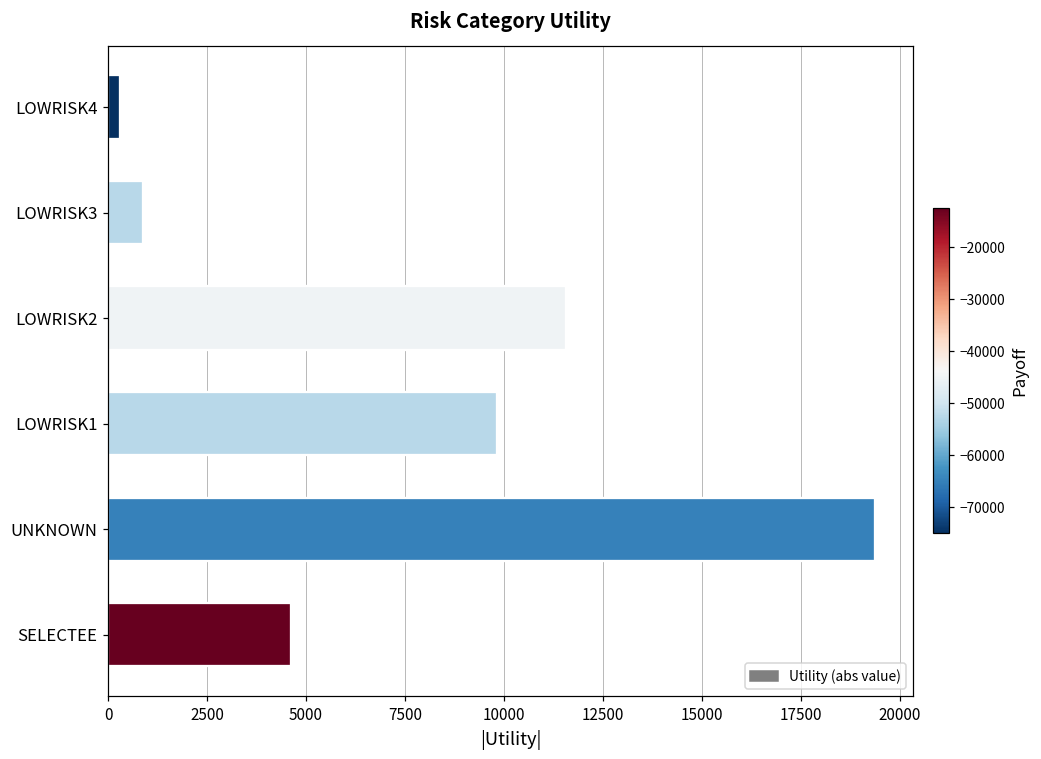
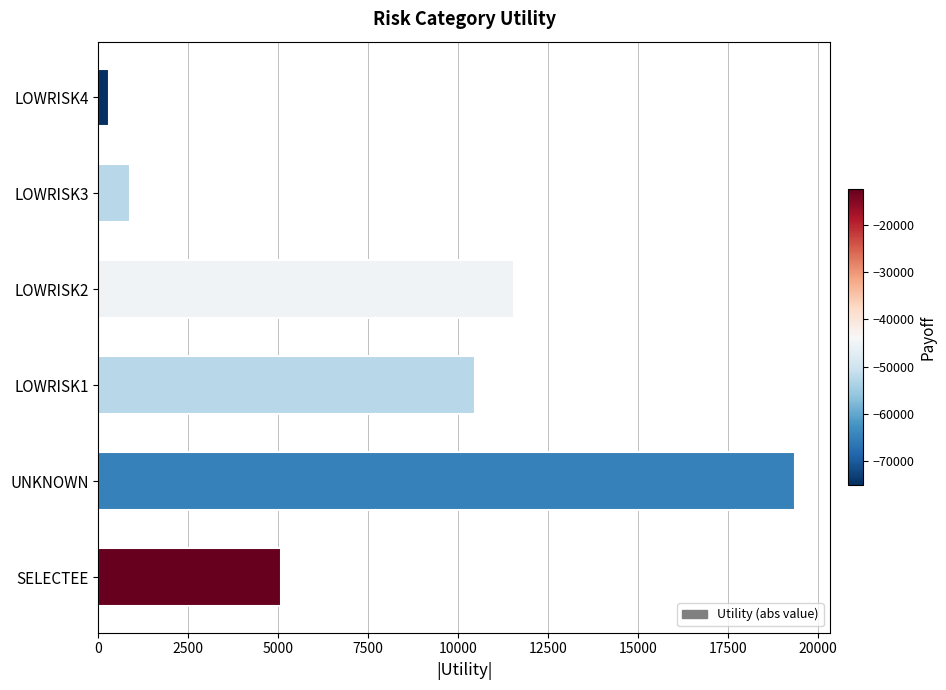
  {
    "LOWRISK4": 300,
    "LOWRISK3": 900,
    "LOWRISK2": 11600,
-   "LOWRISK1": 9800,
+   "LOWRISK1": 10500,
    "UNKNOWN": 19400,
-   "SELECTEE": 4600
+   "SELECTEE": 5100
  }
